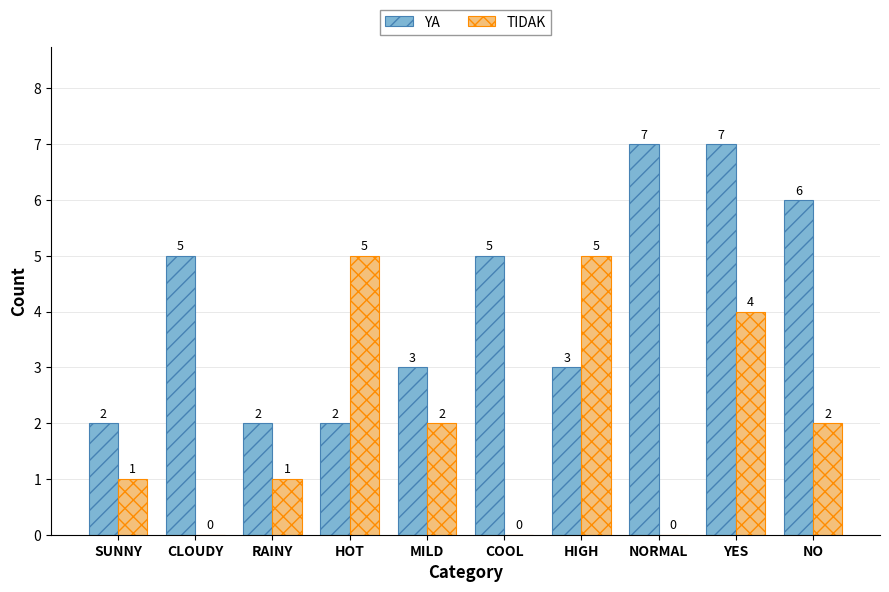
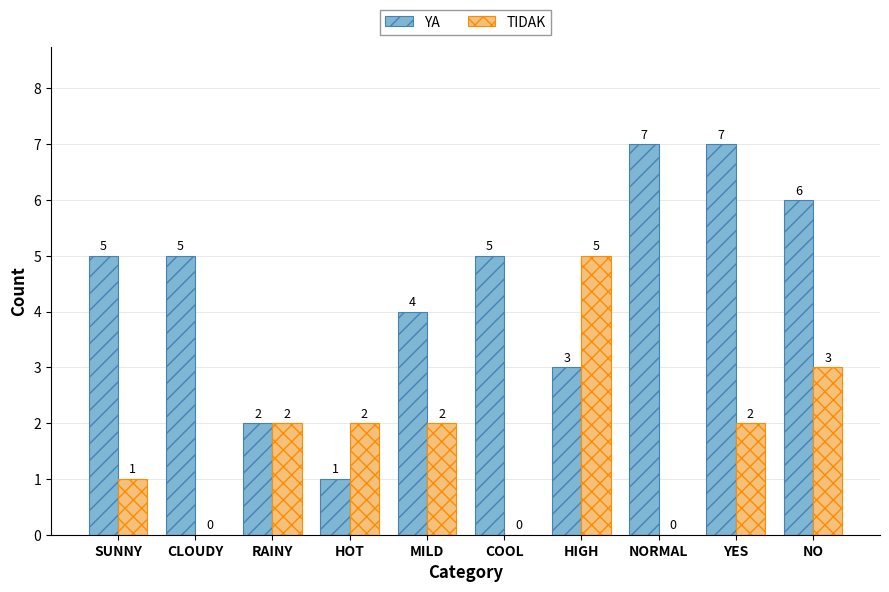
  {
    "YA": {
-     "SUNNY": 2,
+     "SUNNY": 5,
      "CLOUDY": 5,
      "RAINY": 2,
-     "HOT": 2,
-     "MILD": 3,
+     "HOT": 1,
+     "MILD": 4,
      "COOL": 5,
      "HIGH": 3,
      "NORMAL": 7,
      "YES": 7,
      "NO": 6
    },
    "TIDAK": {
      "SUNNY": 1,
      "CLOUDY": 0,
-     "RAINY": 1,
-     "HOT": 5,
+     "RAINY": 2,
+     "HOT": 2,
      "MILD": 2,
      "COOL": 0,
      "HIGH": 5,
      "NORMAL": 0,
-     "YES": 4,
-     "NO": 2
+     "YES": 2,
+     "NO": 3
    }
  }
